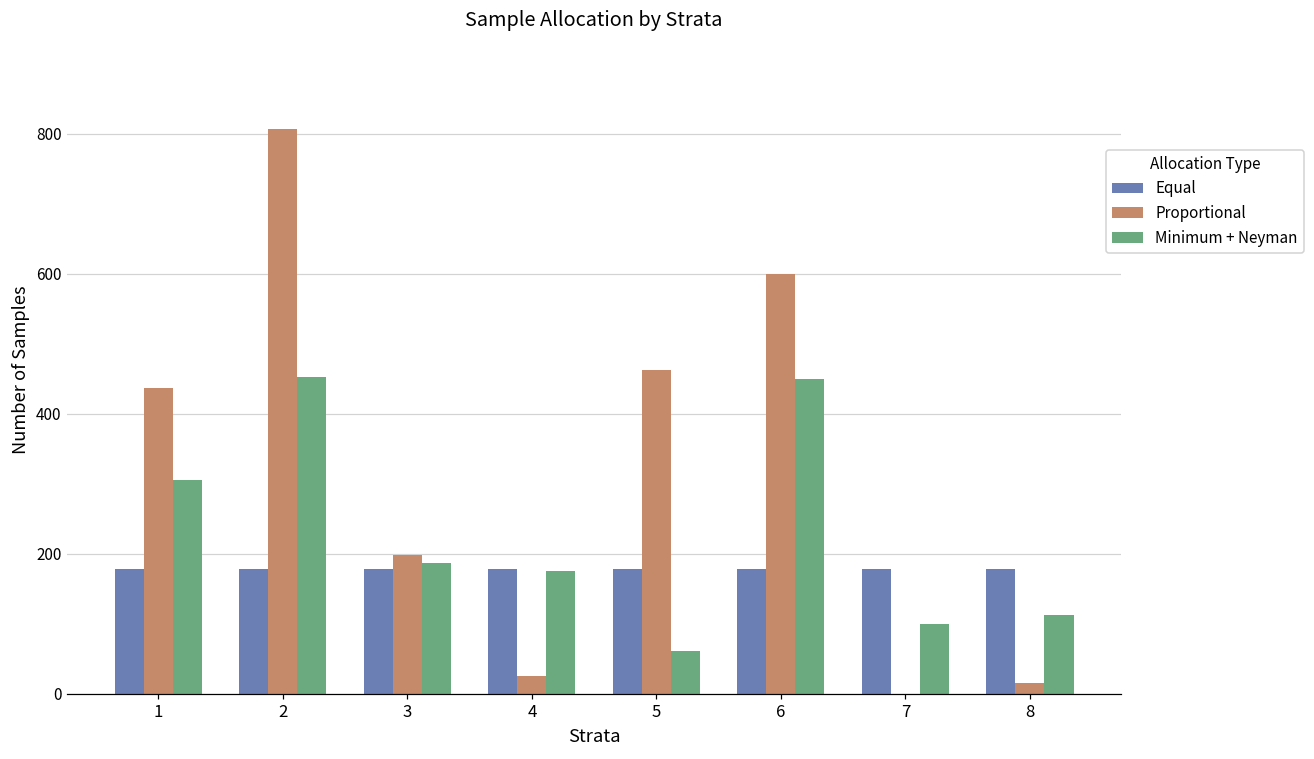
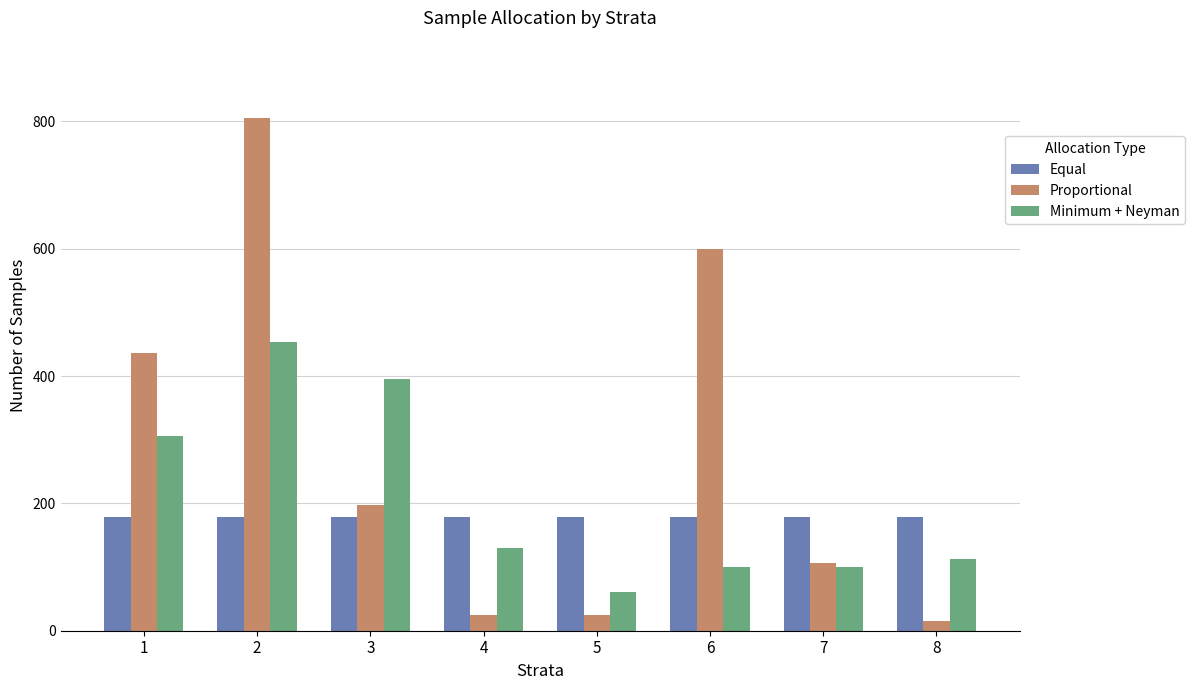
  {
    "Equal": {
      "1": 180,
      "2": 180,
      "3": 180,
      "4": 180,
      "5": 180,
      "6": 180,
      "7": 180,
      "8": 180
    },
    "Proportional": {
      "1": 440,
      "2": 810,
      "3": 200,
      "4": 30,
-     "5": 460,
+     "5": 20,
      "6": 600,
-     "7": 0,
+     "7": 110,
      "8": 20
    },
    "Minimum + Neyman": {
      "1": 310,
      "2": 450,
-     "3": 190,
-     "4": 180,
+     "3": 400,
+     "4": 130,
      "5": 60,
-     "6": 450,
+     "6": 100,
      "7": 100,
      "8": 110
    }
  }
